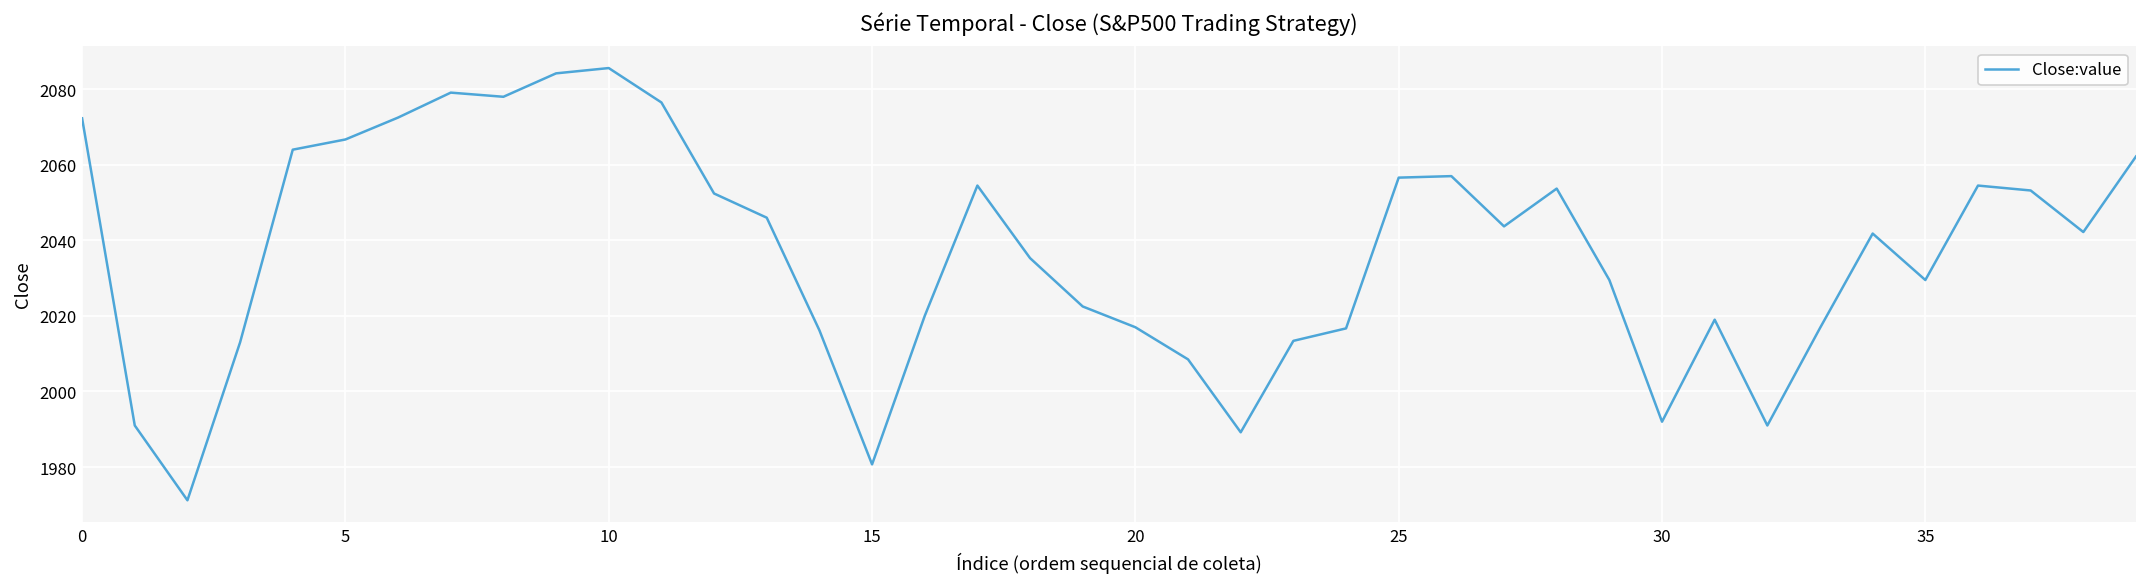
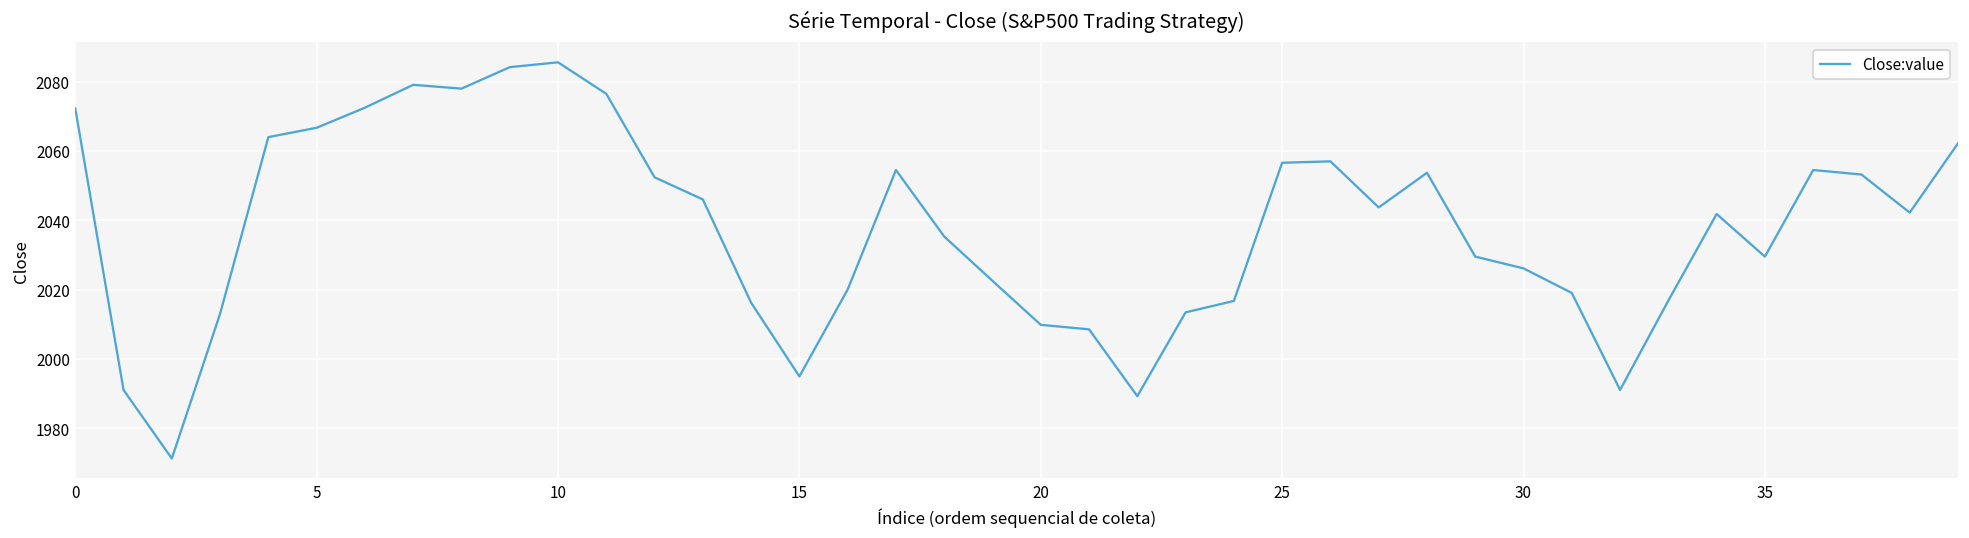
  {
    "0": 2072,
    "5": 2067,
    "10": 2086,
-   "15": 1981,
-   "20": 2017,
+   "15": 1995,
+   "20": 2010,
    "25": 2057,
-   "30": 1992,
+   "30": 2026,
    "35": 2030
  }
